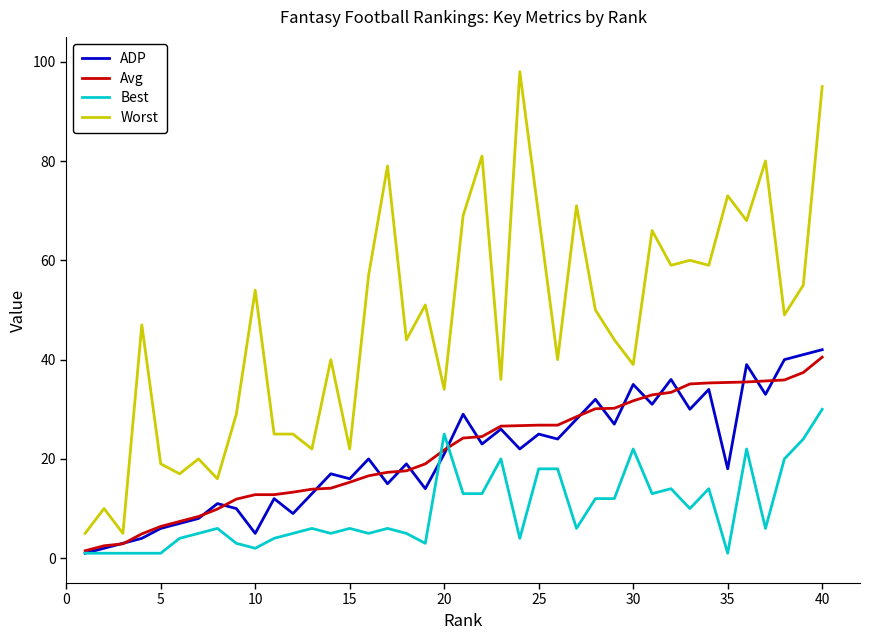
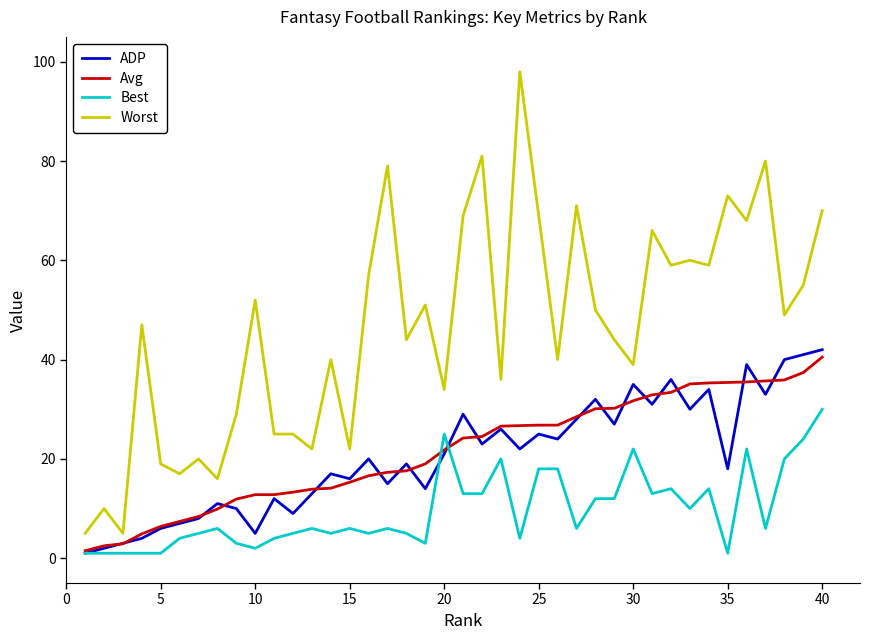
  {
    "ADP": {
      "10": 5,
      "15": 16,
      "20": 21,
      "25": 25,
      "30": 35,
      "35": 18,
      "40": 42
    },
    "Avg": {
      "10": 13,
      "15": 15,
      "20": 22,
      "25": 27,
      "30": 32,
      "35": 35,
      "40": 41
    },
    "Best": {
      "5": 1,
      "10": 2,
      "15": 6,
      "20": 25,
      "25": 18,
      "30": 22,
      "35": 1,
      "40": 30
    },
    "Worst": {
      "5": 19,
-     "10": 54,
+     "10": 52,
      "15": 22,
      "20": 34,
      "25": 69,
      "30": 39,
      "35": 73,
-     "40": 95
+     "40": 70
    }
  }
